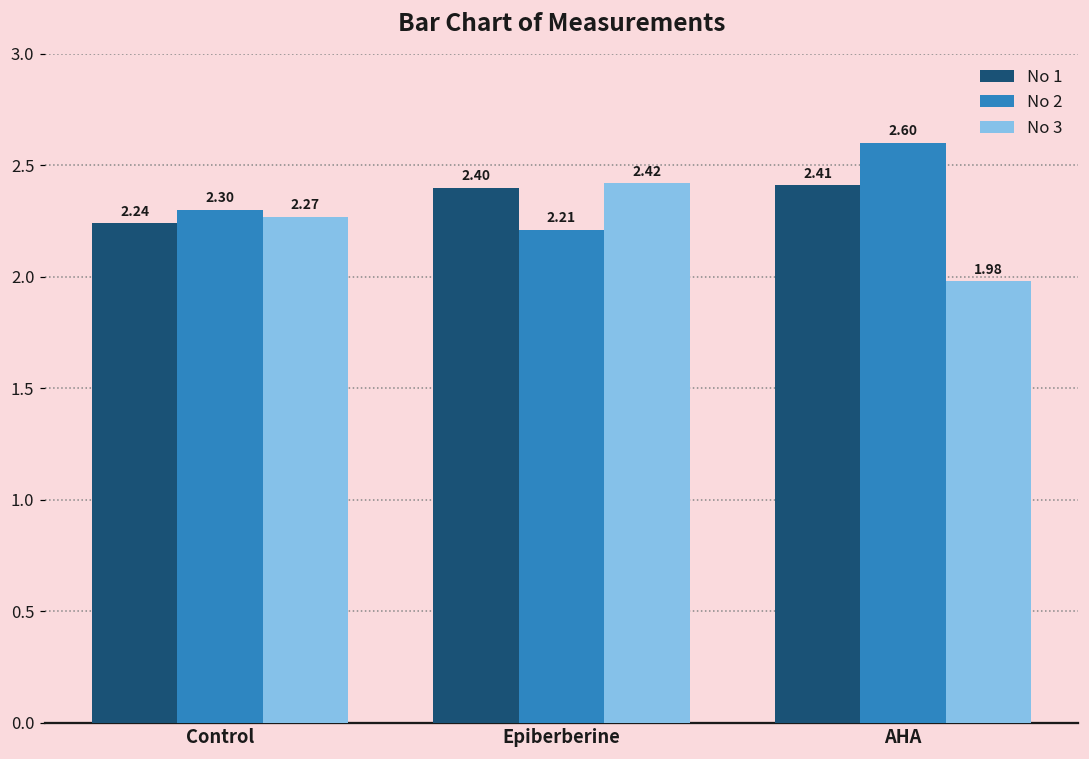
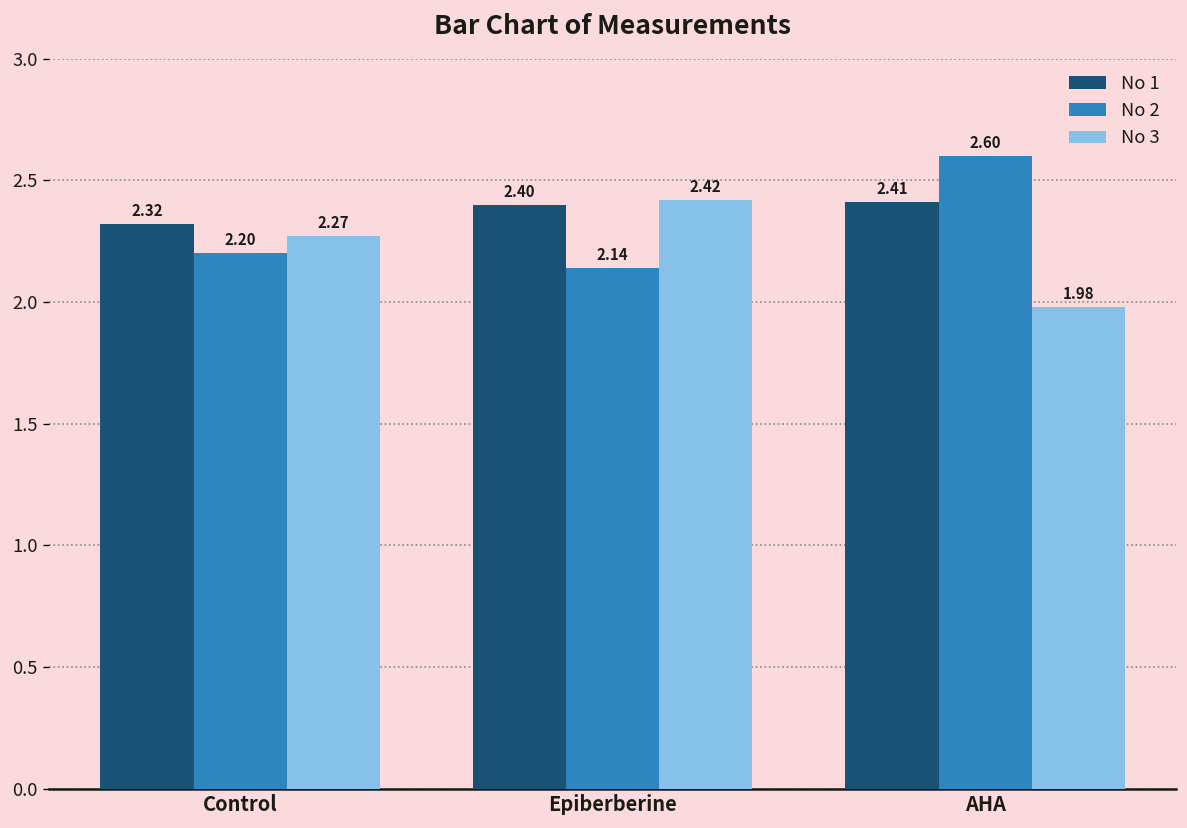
  {
    "No 1": {
-     "Control": 2.24,
+     "Control": 2.32,
      "Epiberberine": 2.40,
      "AHA": 2.41
    },
    "No 2": {
-     "Control": 2.30,
-     "Epiberberine": 2.21,
+     "Control": 2.20,
+     "Epiberberine": 2.14,
      "AHA": 2.60
    },
    "No 3": {
      "Control": 2.27,
      "Epiberberine": 2.42,
      "AHA": 1.98
    }
  }
